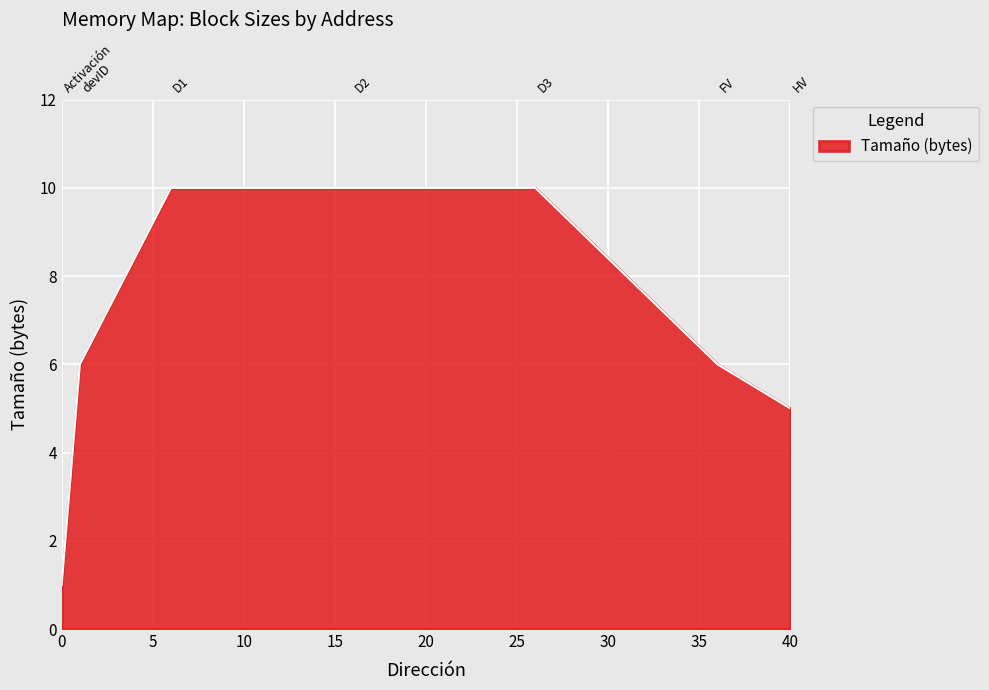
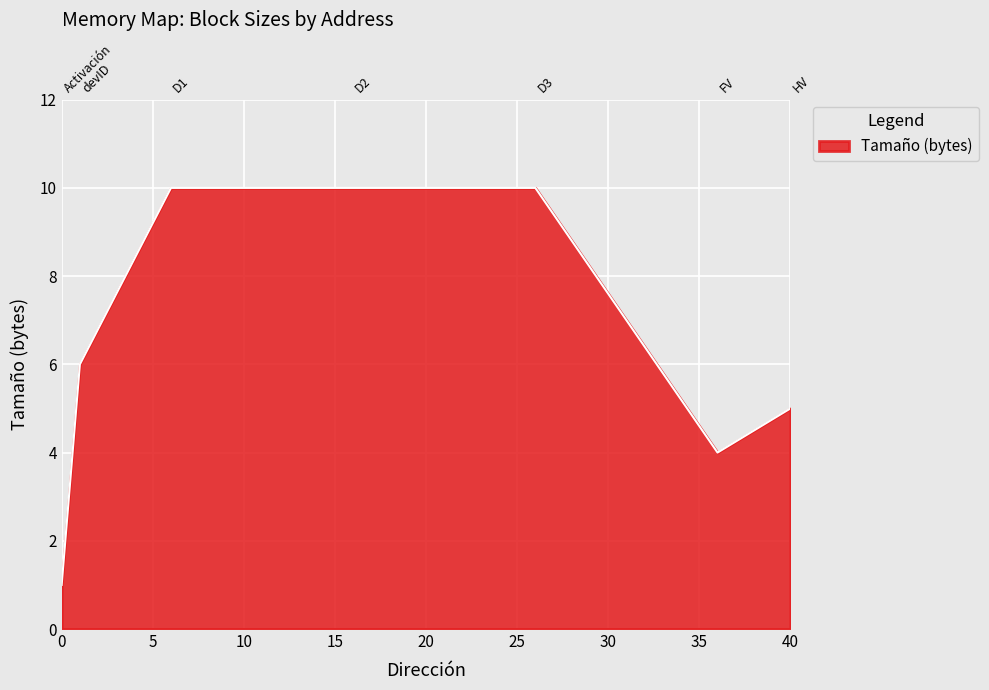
  {
    "0": 1,
    "devID": 6,
    "D1": 10,
    "D2": 10,
    "D3": 10,
-   "FV": 6,
+   "FV": 4,
    "40": 5
  }
